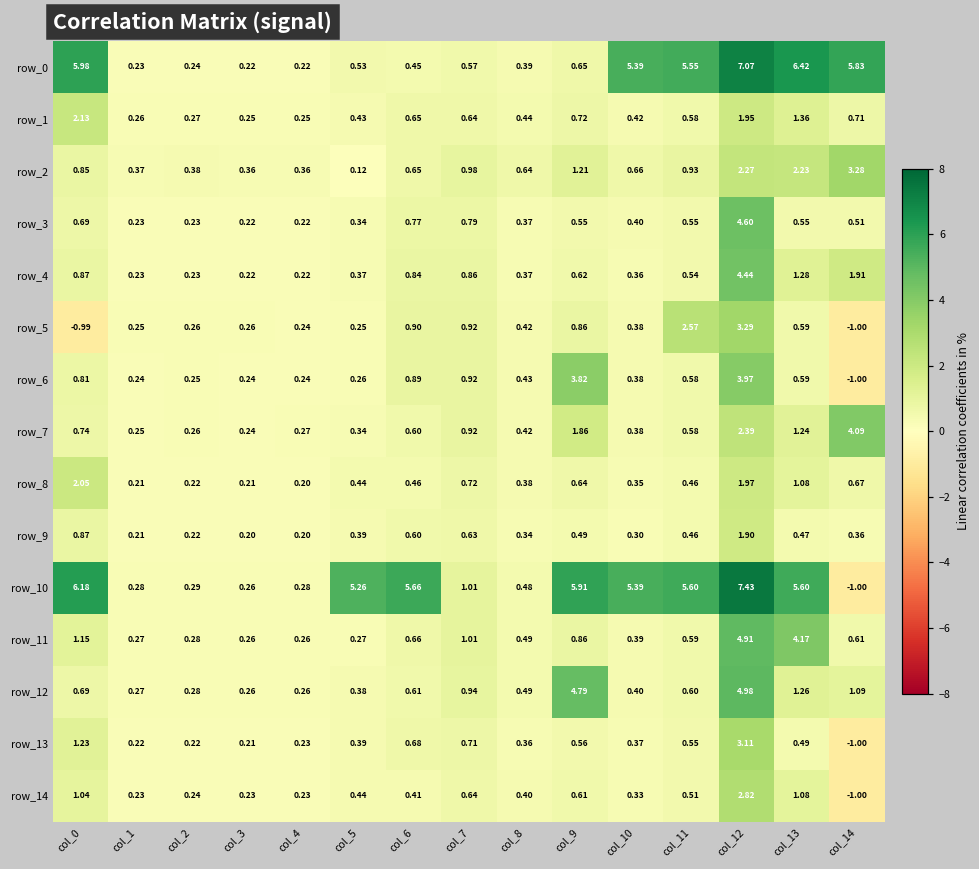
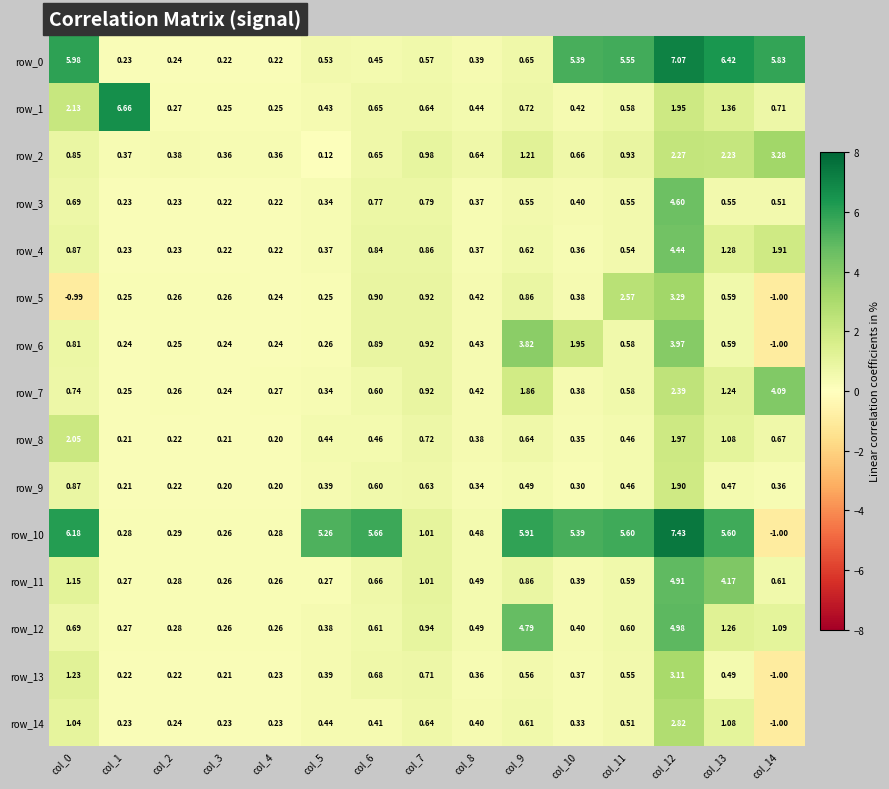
  {
    "row_1": {
      "col_0": 2.13,
-     "col_1": 0.26,
+     "col_1": 6.66,
      "col_2": 0.27,
      "col_3": 0.25,
      "col_4": 0.25,
      "col_5": 0.43,
      "col_6": 0.65,
      "col_7": 0.64,
      "col_8": 0.44,
      "col_9": 0.72,
      "col_10": 0.42,
      "col_11": 0.58,
      "col_12": 1.95,
      "col_13": 1.36,
      "col_14": 0.71
    },
    "row_6": {
      "col_0": 0.81,
      "col_1": 0.24,
      "col_2": 0.25,
      "col_3": 0.24,
      "col_4": 0.24,
      "col_5": 0.26,
      "col_6": 0.89,
      "col_7": 0.92,
      "col_8": 0.43,
      "col_9": 3.82,
-     "col_10": 0.38,
+     "col_10": 1.95,
      "col_11": 0.58,
      "col_12": 3.97,
      "col_13": 0.59,
      "col_14": -1.00
    }
  }
